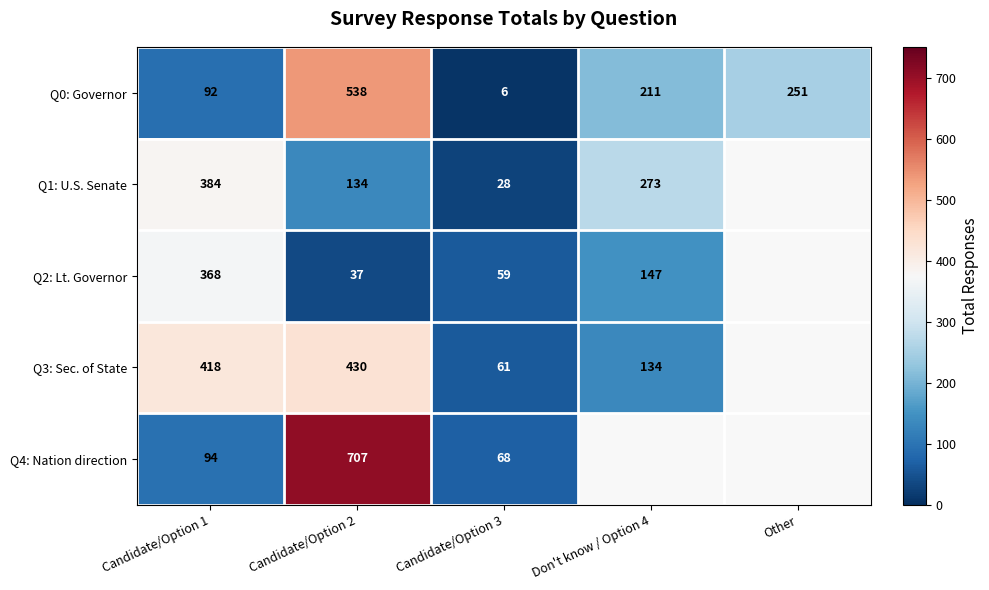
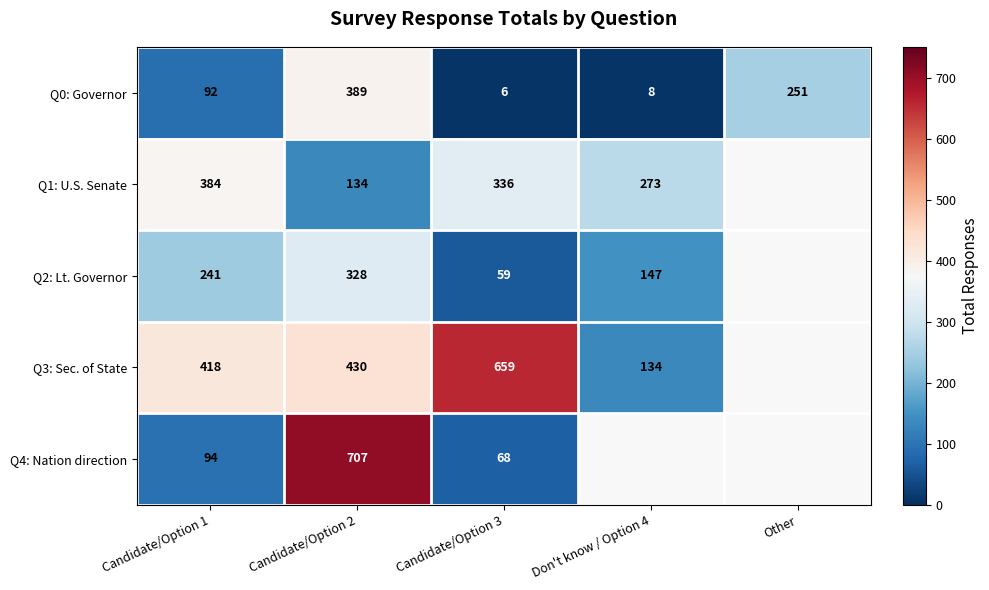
  {
    "Q0: Governor": {
      "Candidate/Option 1": 92,
-     "Candidate/Option 2": 538,
+     "Candidate/Option 2": 389,
      "Candidate/Option 3": 6,
-     "Don't know / Option 4": 211,
+     "Don't know / Option 4": 8,
      "Other": 251
    },
    "Q1: U.S. Senate": {
      "Candidate/Option 1": 384,
      "Candidate/Option 2": 134,
-     "Candidate/Option 3": 28,
+     "Candidate/Option 3": 336,
      "Don't know / Option 4": 273
    },
    "Q2: Lt. Governor": {
-     "Candidate/Option 1": 368,
-     "Candidate/Option 2": 37,
+     "Candidate/Option 1": 241,
+     "Candidate/Option 2": 328,
      "Candidate/Option 3": 59,
      "Don't know / Option 4": 147
    },
    "Q3: Sec. of State": {
      "Candidate/Option 1": 418,
      "Candidate/Option 2": 430,
-     "Candidate/Option 3": 61,
+     "Candidate/Option 3": 659,
      "Don't know / Option 4": 134
    },
    "Q4: Nation direction": {
      "Candidate/Option 1": 94,
      "Candidate/Option 2": 707,
      "Candidate/Option 3": 68
    }
  }
